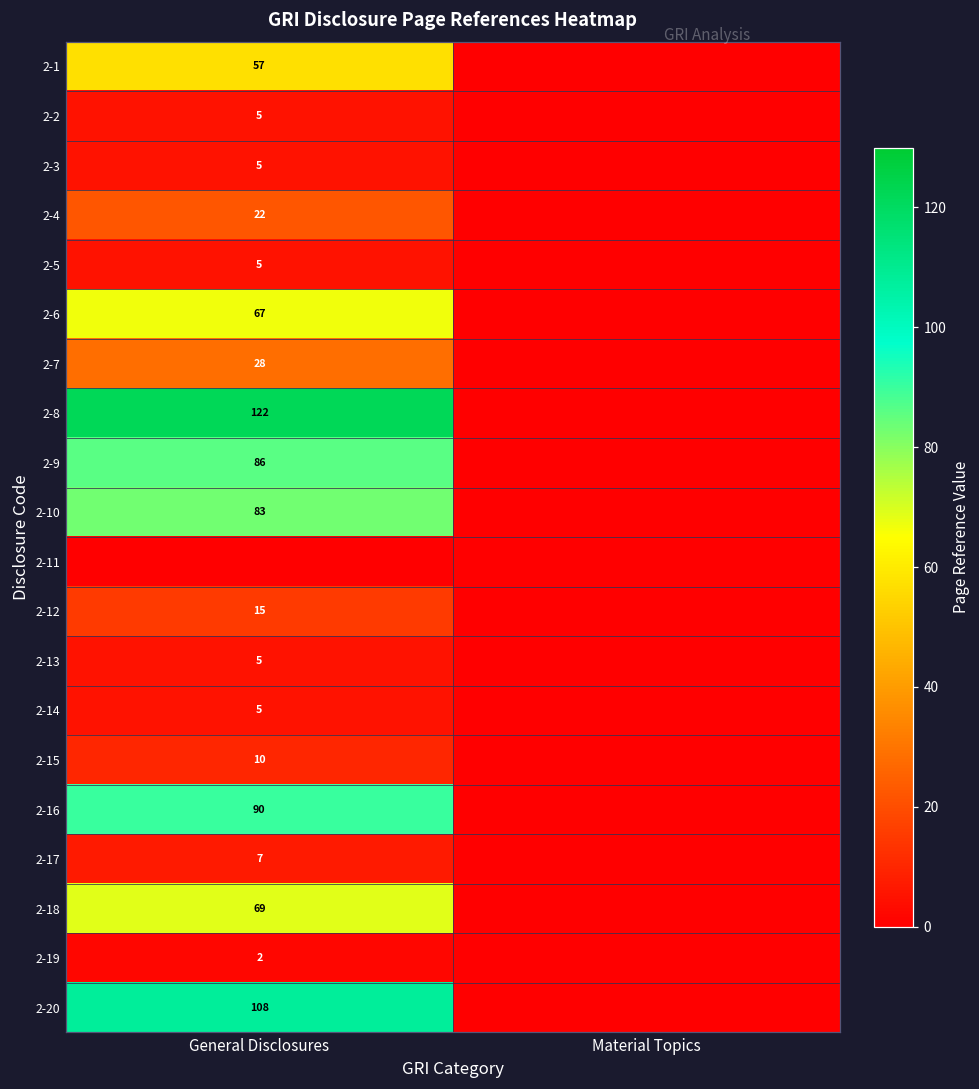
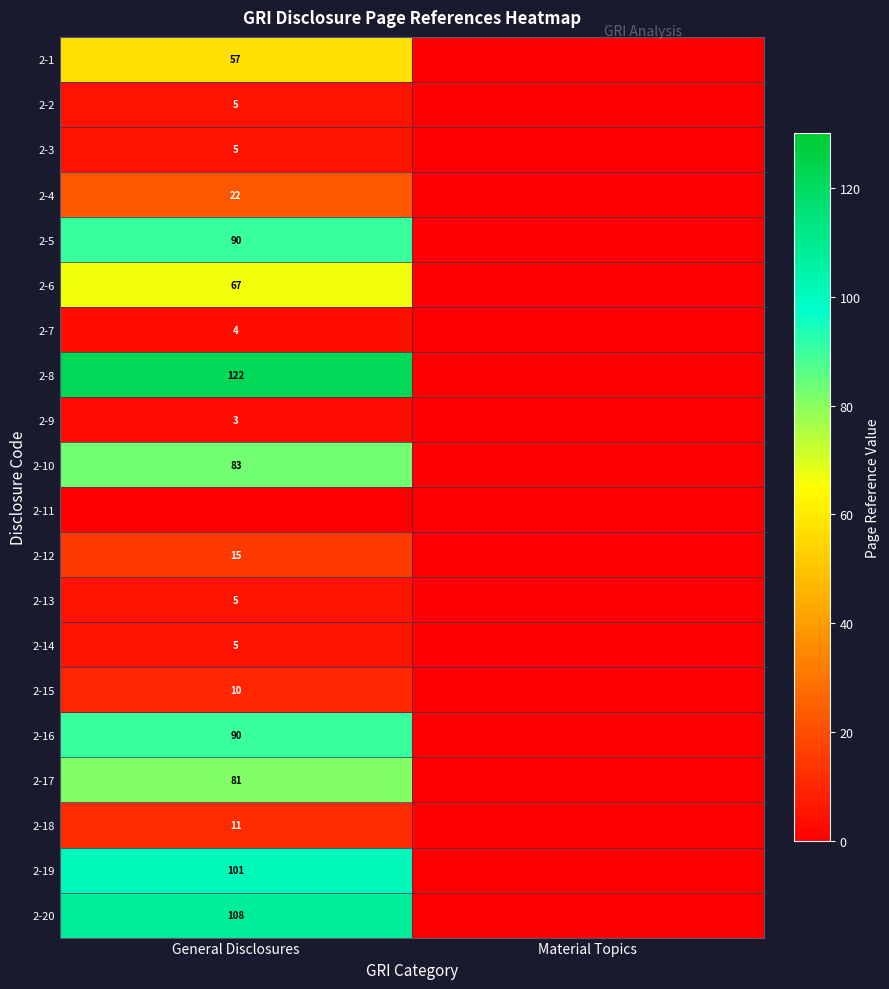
  {
    "2-1": {
      "General Disclosures": 57
    },
    "2-2": {
      "General Disclosures": 5
    },
    "2-3": {
      "General Disclosures": 5
    },
    "2-4": {
      "General Disclosures": 22
    },
    "2-5": {
-     "General Disclosures": 5
+     "General Disclosures": 90
    },
    "2-6": {
      "General Disclosures": 67
    },
    "2-7": {
-     "General Disclosures": 28
+     "General Disclosures": 4
    },
    "2-8": {
      "General Disclosures": 122
    },
    "2-9": {
-     "General Disclosures": 86
+     "General Disclosures": 3
    },
    "2-10": {
      "General Disclosures": 83
    },
    "2-12": {
      "General Disclosures": 15
    },
    "2-13": {
      "General Disclosures": 5
    },
    "2-14": {
      "General Disclosures": 5
    },
    "2-15": {
      "General Disclosures": 10
    },
    "2-16": {
      "General Disclosures": 90
    },
    "2-17": {
-     "General Disclosures": 7
+     "General Disclosures": 81
    },
    "2-18": {
-     "General Disclosures": 69
+     "General Disclosures": 11
    },
    "2-19": {
-     "General Disclosures": 2
+     "General Disclosures": 101
    },
    "2-20": {
      "General Disclosures": 108
    }
  }
